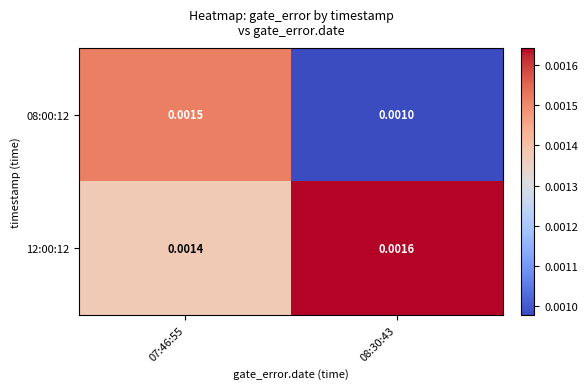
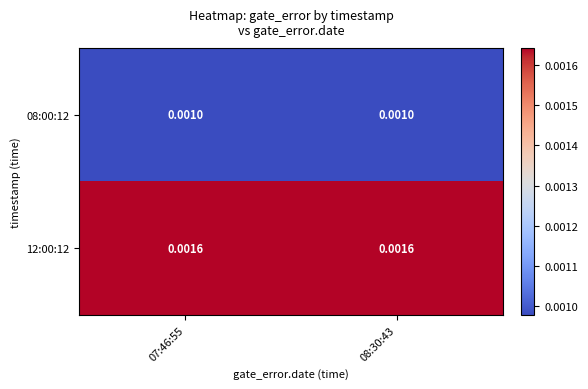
  {
    "08:00:12": {
-     "07:46:55": 0.0015,
+     "07:46:55": 0.0010,
      "08:30:43": 0.0010
    },
    "12:00:12": {
-     "07:46:55": 0.0014,
+     "07:46:55": 0.0016,
      "08:30:43": 0.0016
    }
  }
